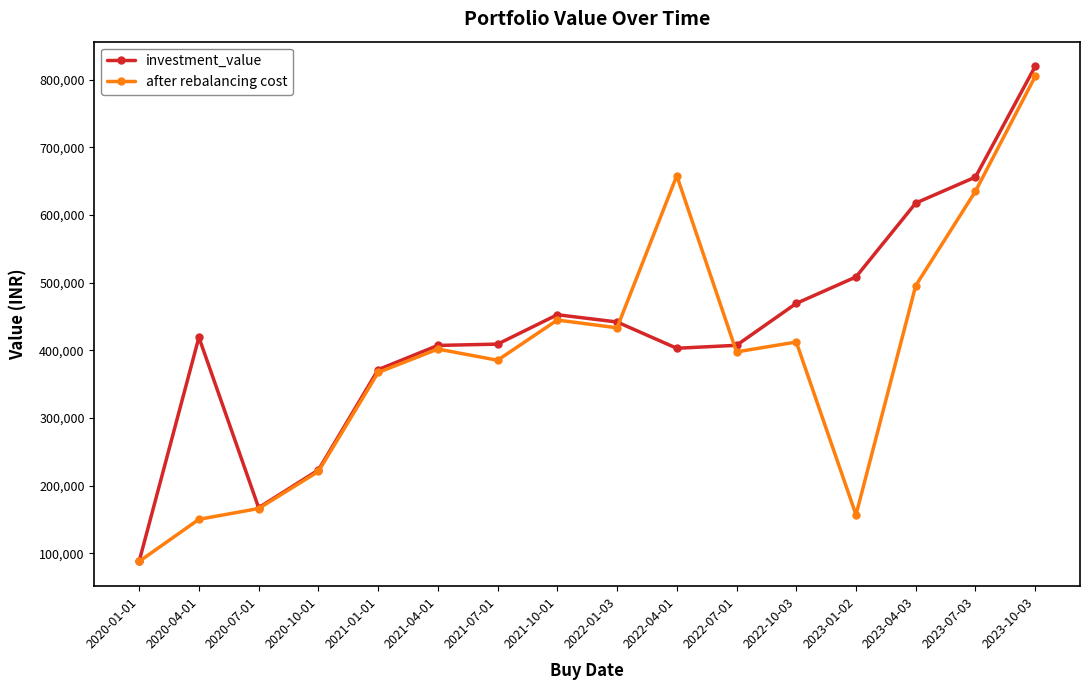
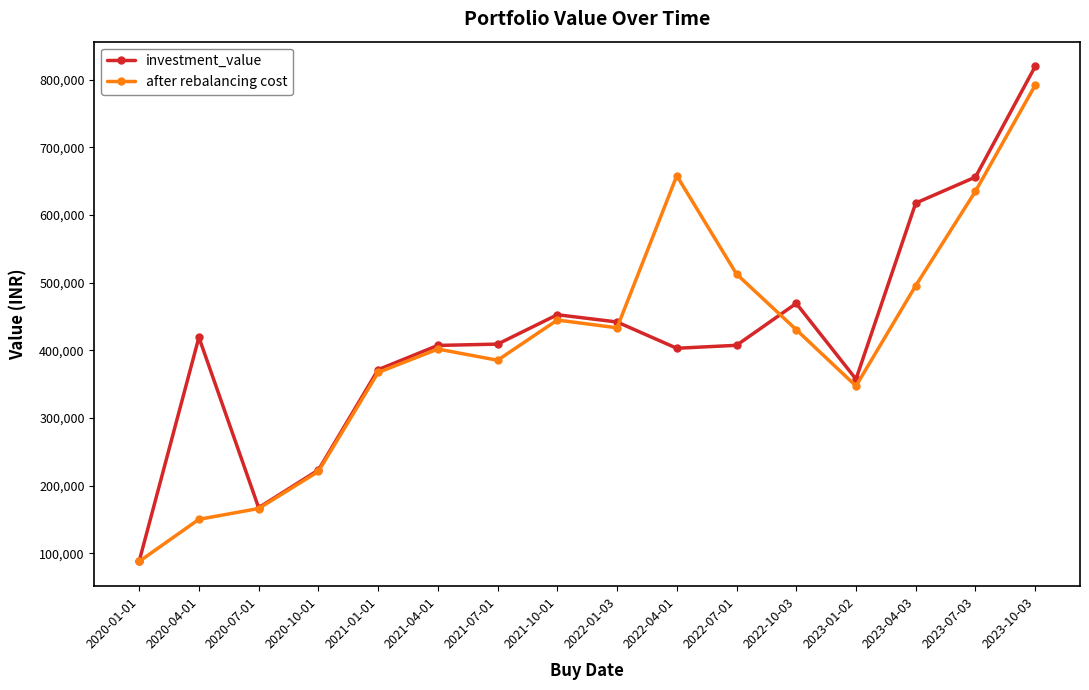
  {
    "investment_value": {
      "2020-04-01": "420,000",
      "2021-01-01": "370,000",
      "2021-04-01": "410,000",
      "2021-07-01": "410,000",
      "2021-10-01": "450,000",
      "2022-01-03": "440,000",
      "2022-04-01": "400,000",
      "2022-07-01": "410,000",
      "2022-10-03": "470,000",
-     "2023-01-02": "510,000",
+     "2023-01-02": "360,000",
      "2023-04-03": "620,000",
      "2023-07-03": "660,000",
      "2023-10-03": "820,000"
    },
    "after rebalancing cost": {
      "2020-04-01": "150,000",
      "2021-01-01": "370,000",
      "2021-04-01": "400,000",
      "2021-07-01": "390,000",
      "2021-10-01": "440,000",
      "2022-01-03": "430,000",
      "2022-04-01": "660,000",
-     "2022-07-01": "400,000",
-     "2022-10-03": "410,000",
-     "2023-01-02": "160,000",
+     "2022-07-01": "510,000",
+     "2022-10-03": "430,000",
+     "2023-01-02": "350,000",
      "2023-04-03": "500,000",
      "2023-07-03": "630,000",
-     "2023-10-03": "800,000"
+     "2023-10-03": "790,000"
    }
  }
